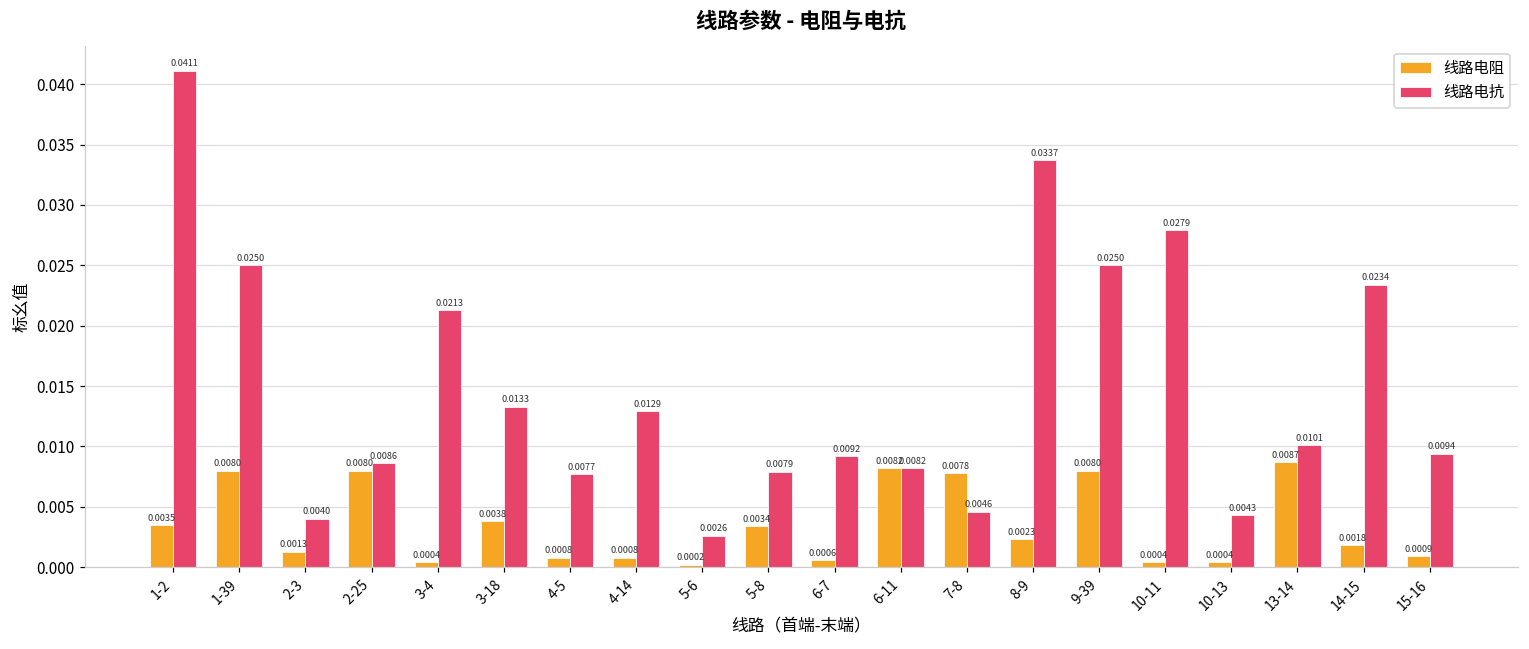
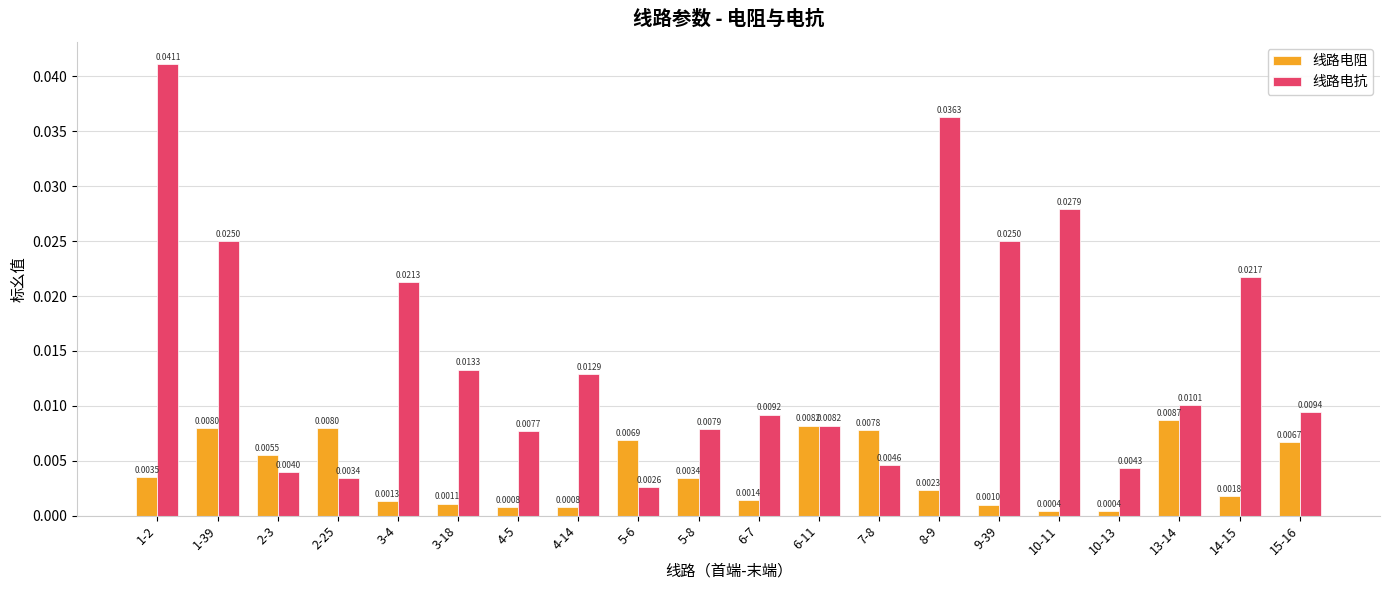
  {
    "线路电阻": {
      "1-2": 0.0035,
      "1-39": 0.0080,
-     "2-3": 0.0013,
+     "2-3": 0.0055,
      "2-25": 0.0080,
-     "3-4": 0.0004,
-     "3-18": 0.0038,
+     "3-4": 0.0013,
+     "3-18": 0.0011,
      "4-5": 0.0008,
      "4-14": 0.0008,
-     "5-6": 0.0002,
+     "5-6": 0.0069,
      "5-8": 0.0034,
-     "6-7": 0.0006,
+     "6-7": 0.0014,
      "7-8": 0.0078,
      "8-9": 0.0023,
-     "9-39": 0.0080,
+     "9-39": 0.0010,
      "10-11": 0.0004,
      "10-13": 0.0004,
      "13-14": 0.0087,
      "14-15": 0.0018,
-     "15-16": 0.0009
+     "15-16": 0.0067
    },
    "线路电抗": {
      "1-2": 0.0411,
      "1-39": 0.0250,
      "2-3": 0.0040,
-     "2-25": 0.0086,
+     "2-25": 0.0034,
      "3-4": 0.0213,
      "3-18": 0.0133,
      "4-5": 0.0077,
      "4-14": 0.0129,
      "5-6": 0.0026,
      "5-8": 0.0079,
      "6-7": 0.0092,
      "7-8": 0.0046,
-     "8-9": 0.0337,
+     "8-9": 0.0363,
      "9-39": 0.0250,
      "10-11": 0.0279,
      "10-13": 0.0043,
      "13-14": 0.0101,
-     "14-15": 0.0234,
+     "14-15": 0.0217,
      "15-16": 0.0094
    }
  }
